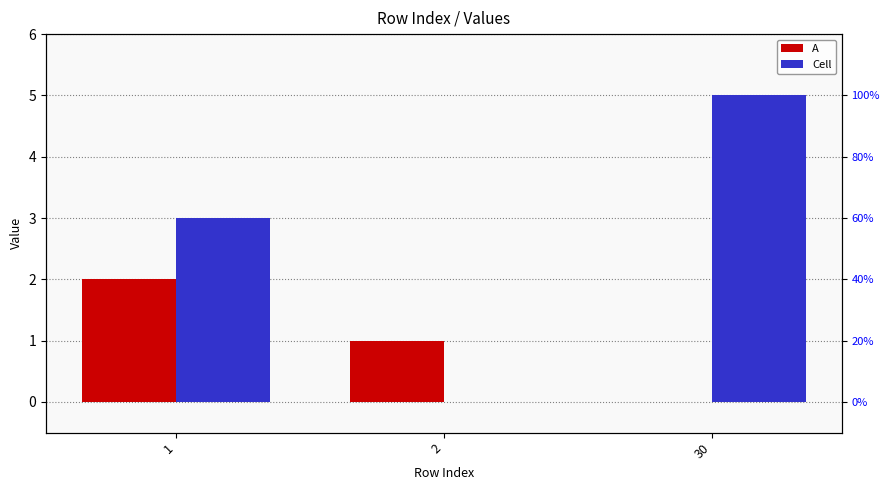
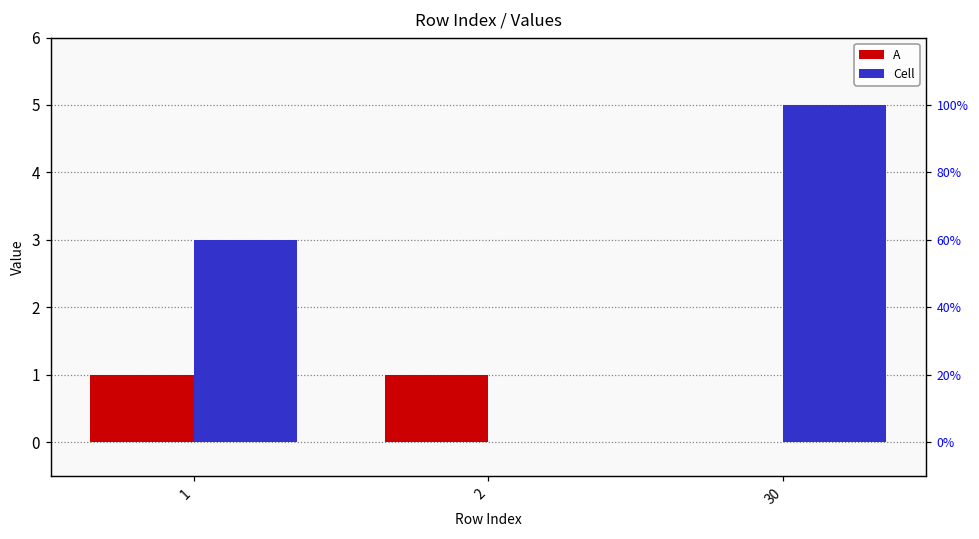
  {
    "A": {
-     "1": 2,
+     "1": 1,
      "2": 1,
      "30": 0
    },
    "Cell": {
      "1": 3,
      "2": 0,
      "30": 5
    }
  }
